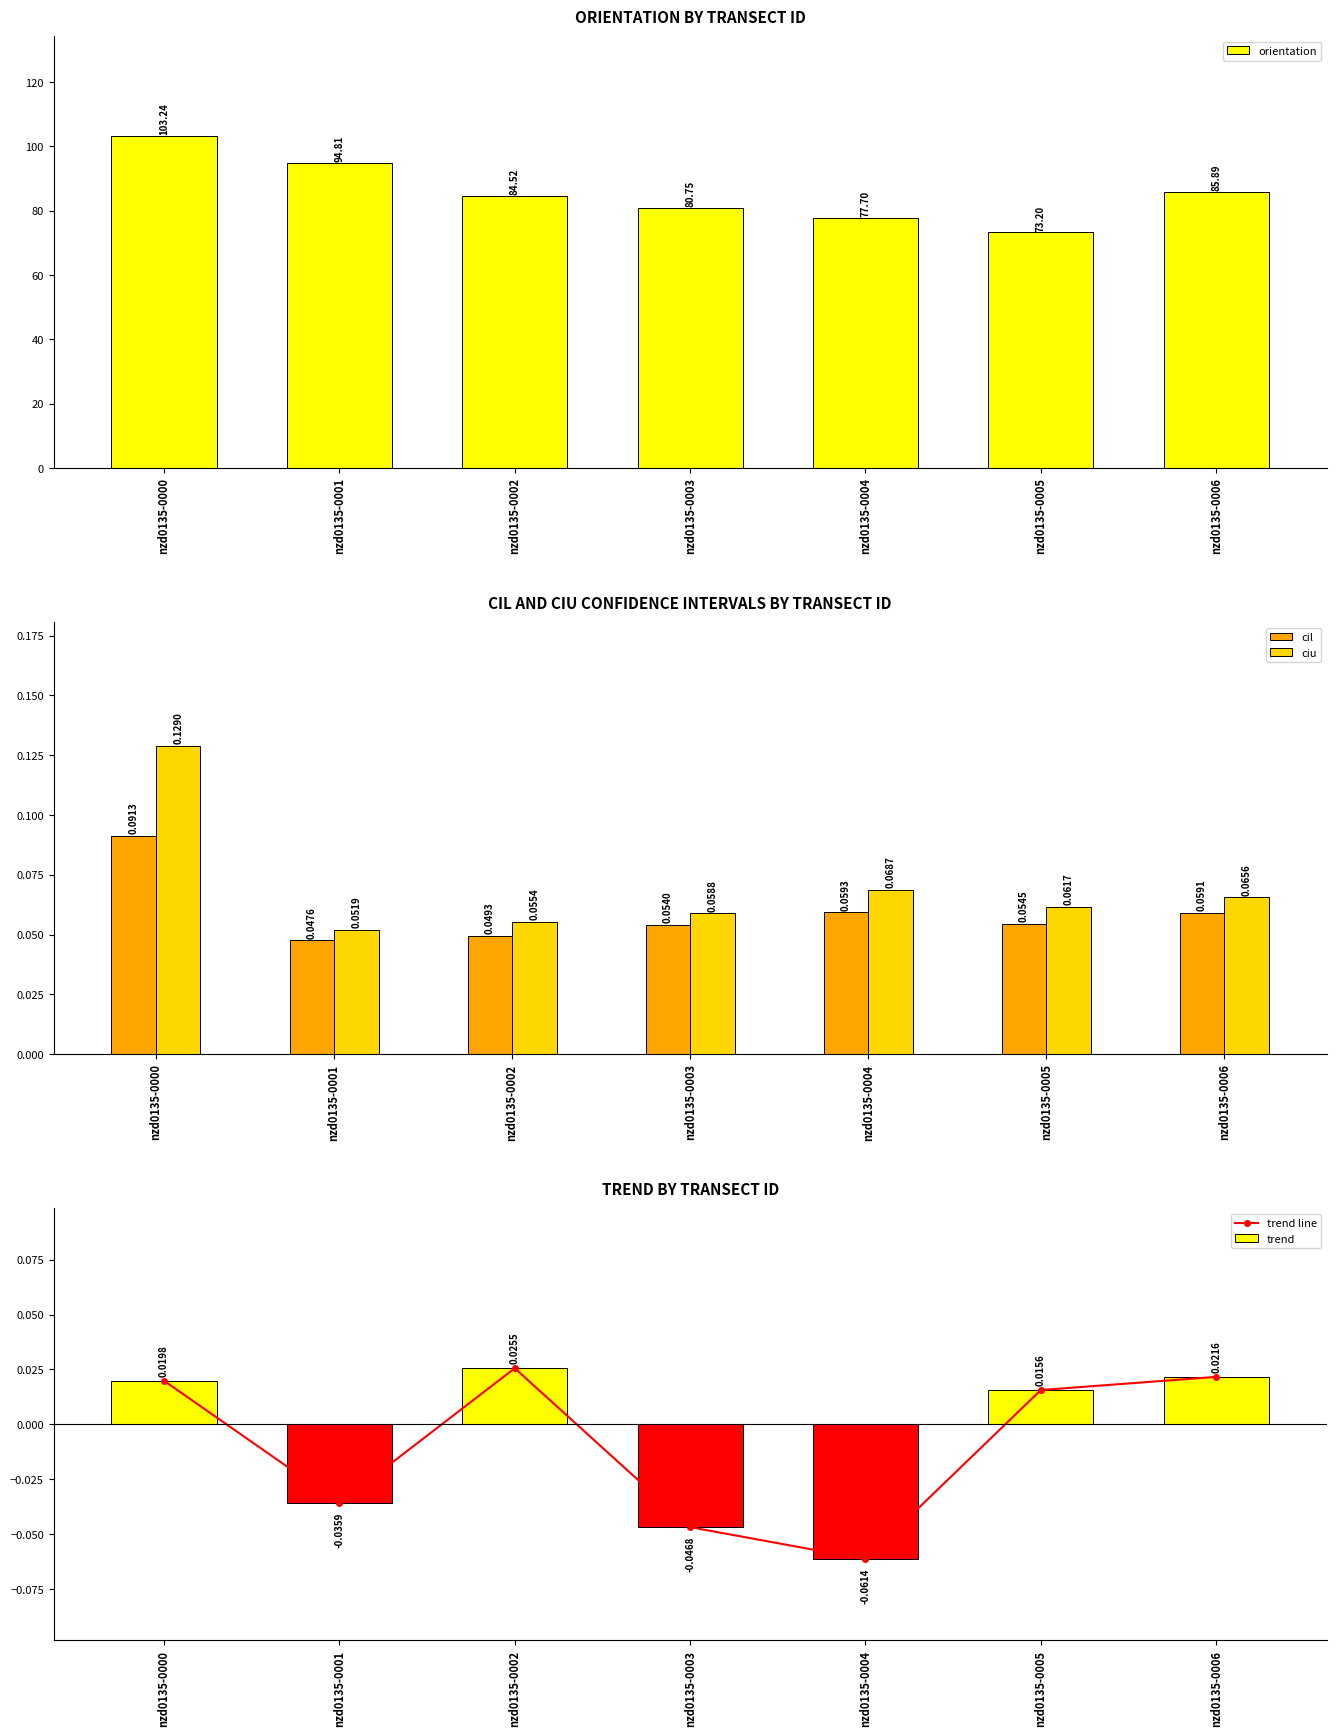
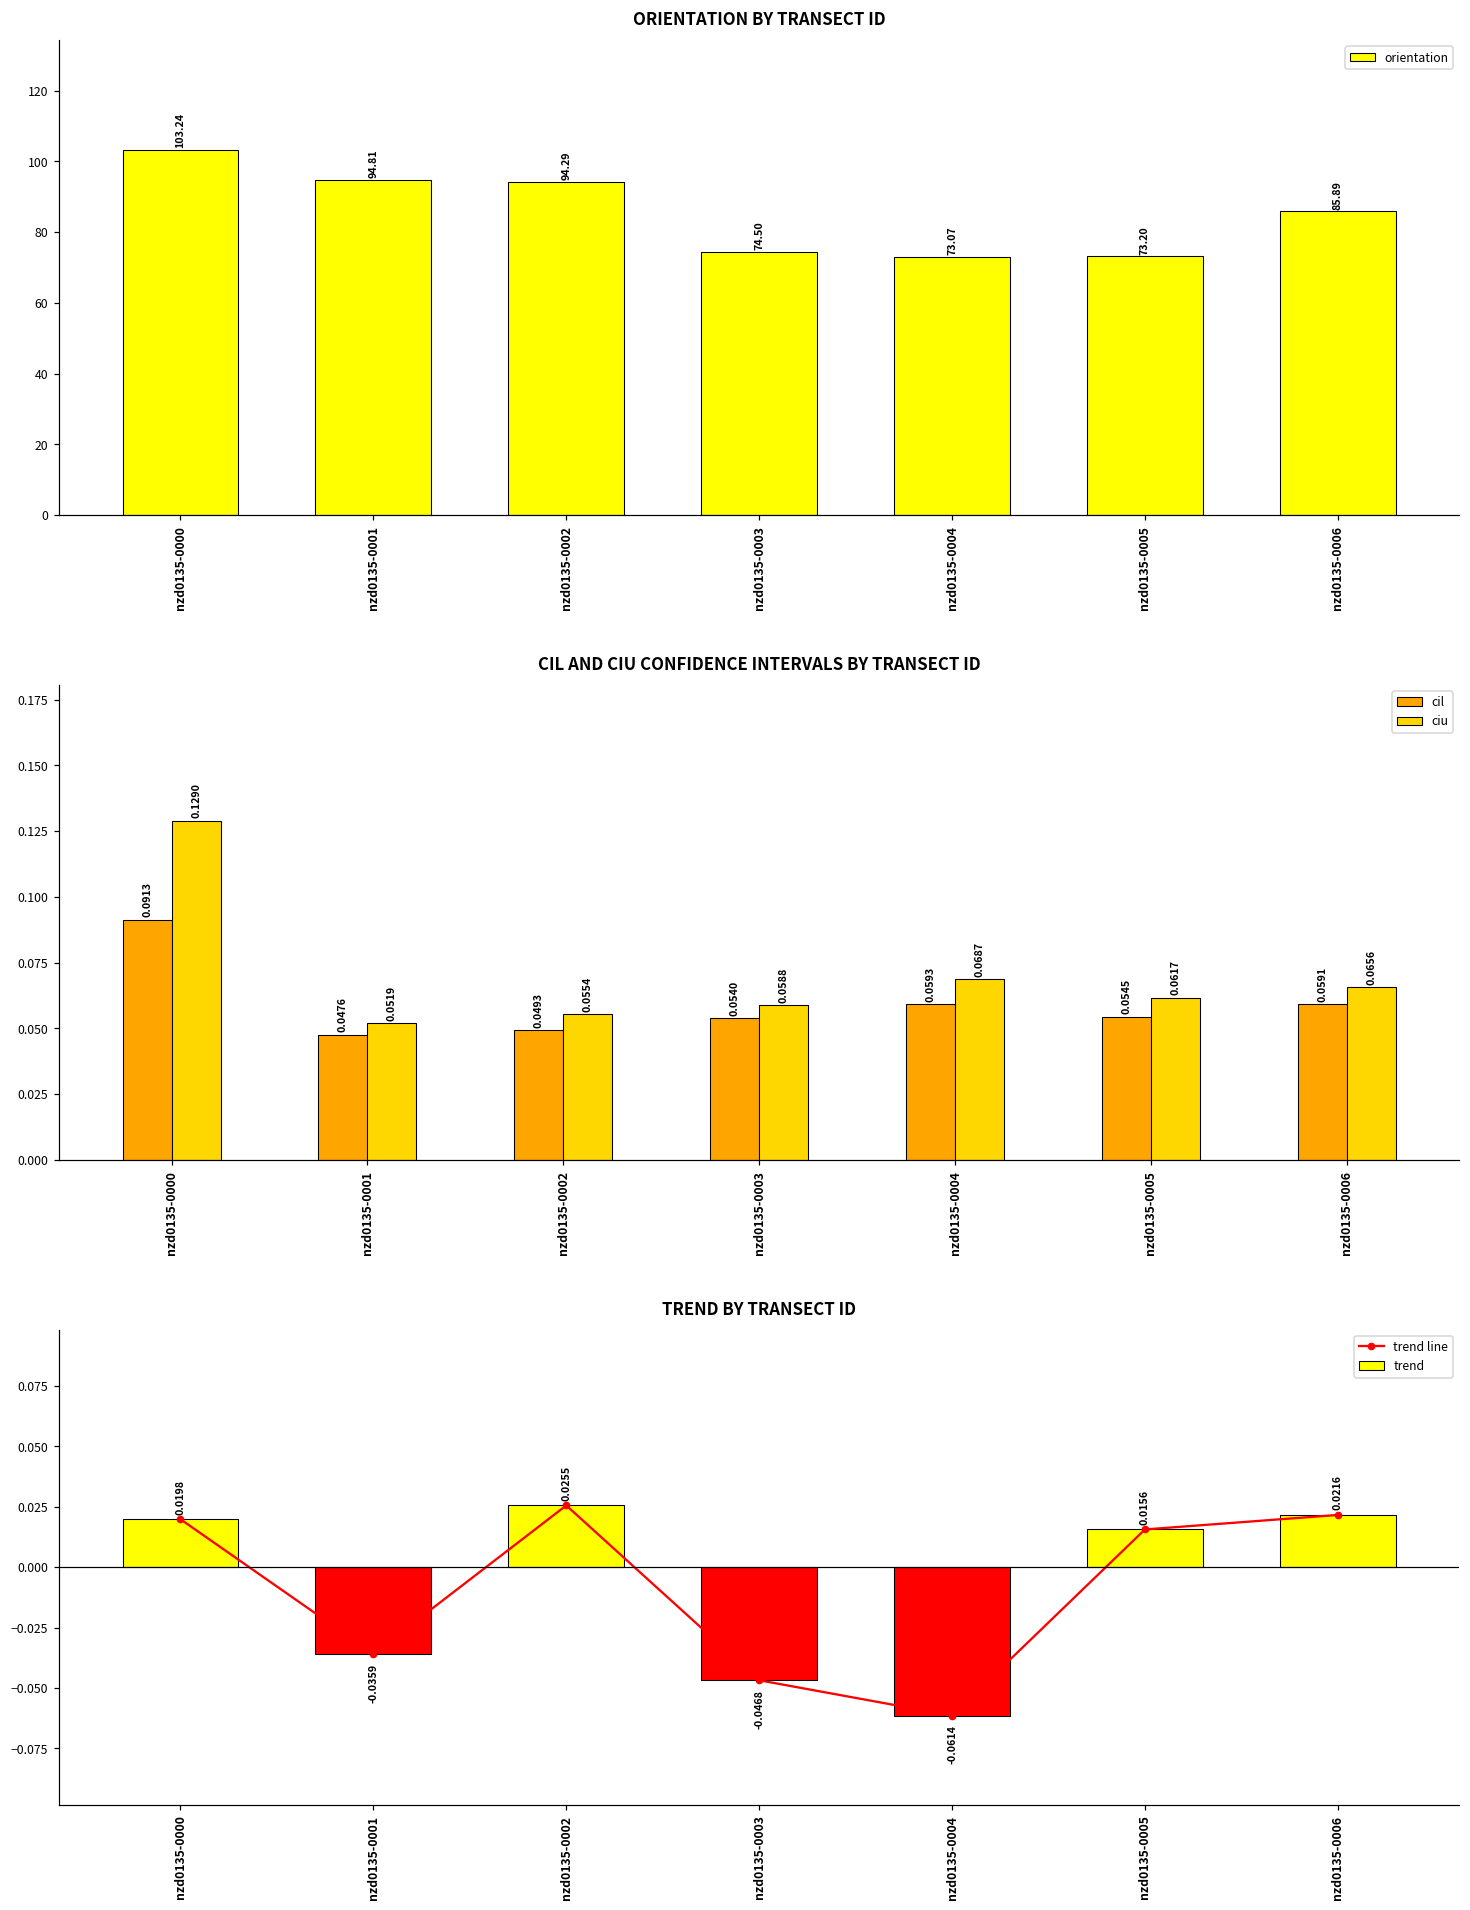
  {
    "ORIENTATION BY TRANSECT ID": {
      "nzd0135-0000": 103.24,
      "nzd0135-0001": 94.81,
-     "nzd0135-0002": 84.52,
-     "nzd0135-0003": 80.75,
-     "nzd0135-0004": 77.70,
+     "nzd0135-0002": 94.29,
+     "nzd0135-0003": 74.50,
+     "nzd0135-0004": 73.07,
      "nzd0135-0005": 73.20,
      "nzd0135-0006": 85.89
    },
    "TREND BY TRANSECT ID": {
      "nzd0135-0000": 0.0198,
      "nzd0135-0001": -0.0359,
      "nzd0135-0002": 0.0255,
      "nzd0135-0003": -0.0468,
      "nzd0135-0004": -0.0614,
      "nzd0135-0005": 0.0156,
      "nzd0135-0006": 0.0216
    }
  }
